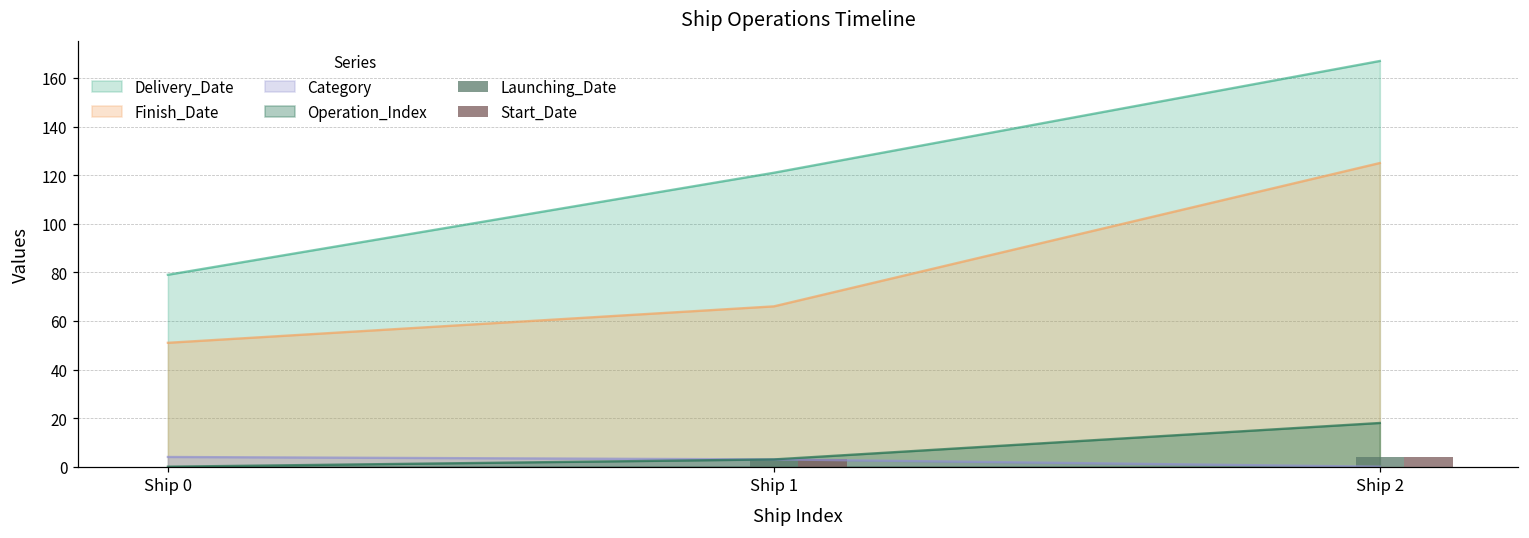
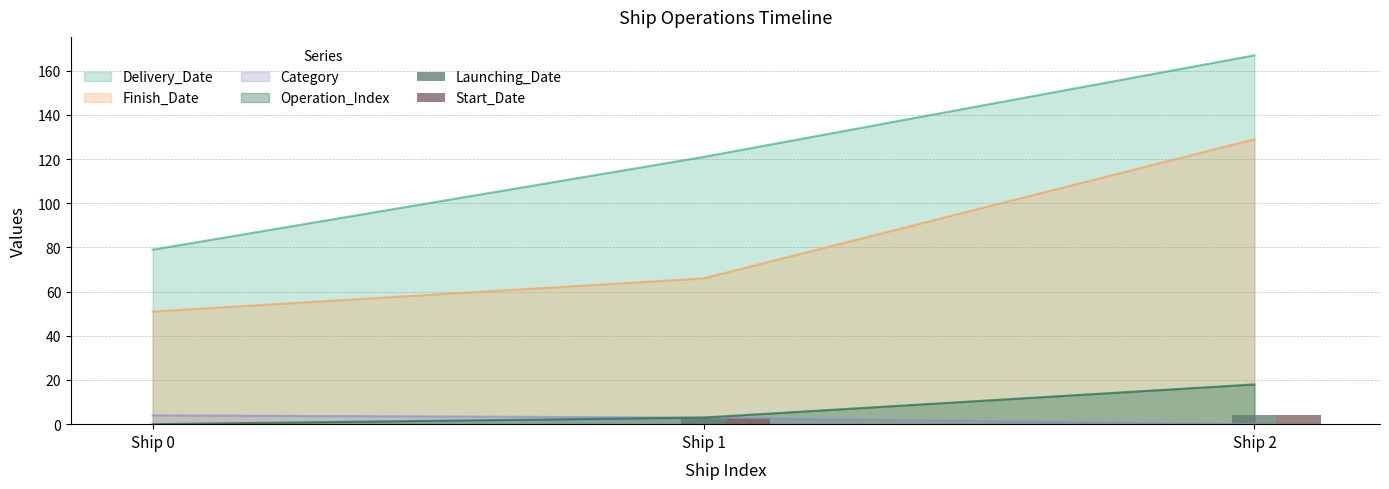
  {
    "Finish_Date": {
      "Ship 0": 51,
      "Ship 1": 66,
-     "Ship 2": 125
+     "Ship 2": 129
    },
    "Operation_Index": {
      "Ship 0": 0,
      "Ship 2": 18
    }
  }
